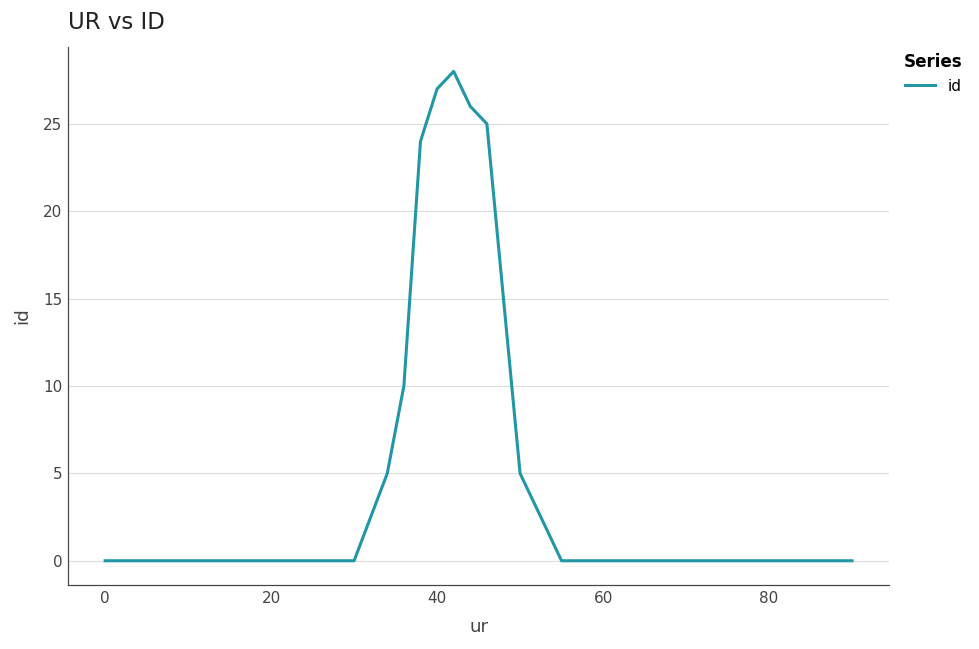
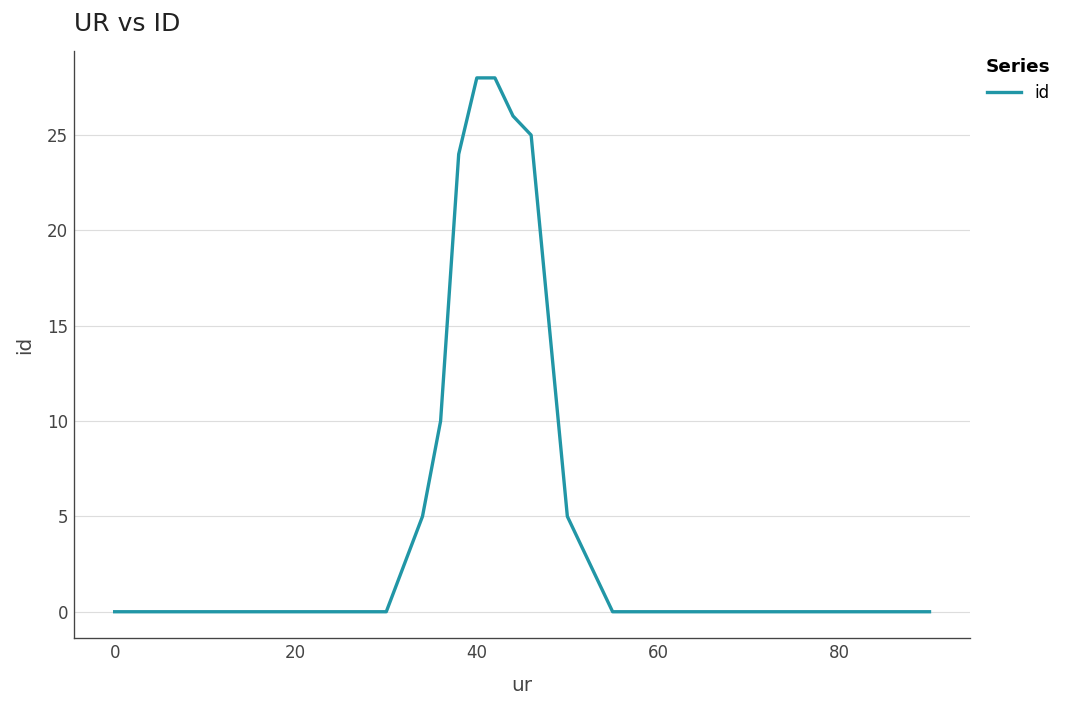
  {
    "0": 0,
    "20": 0,
-   "40": 27,
+   "40": 28,
    "60": 0,
    "80": 0
  }
